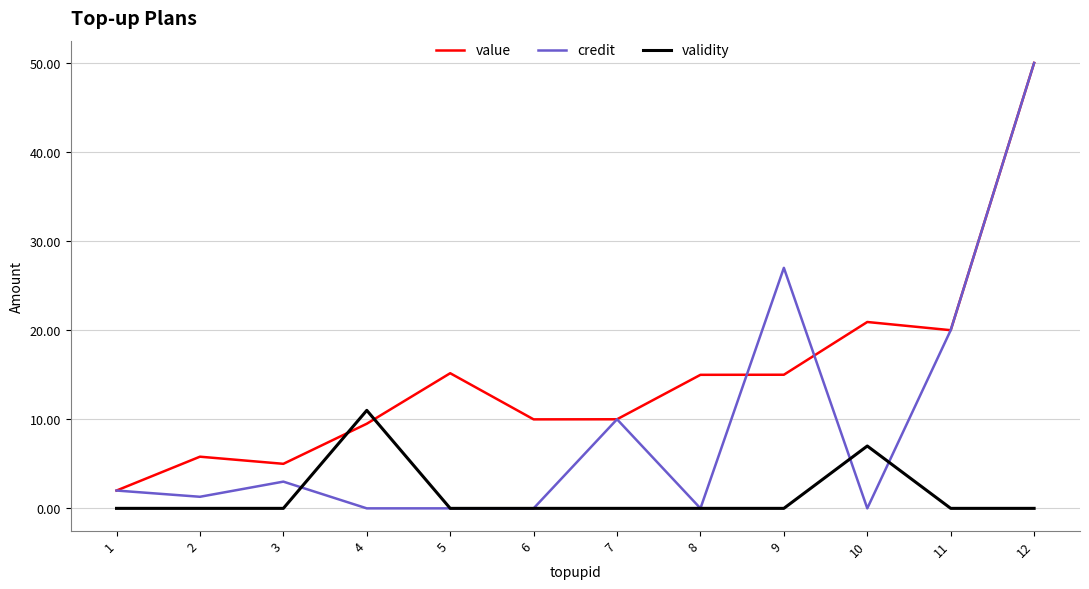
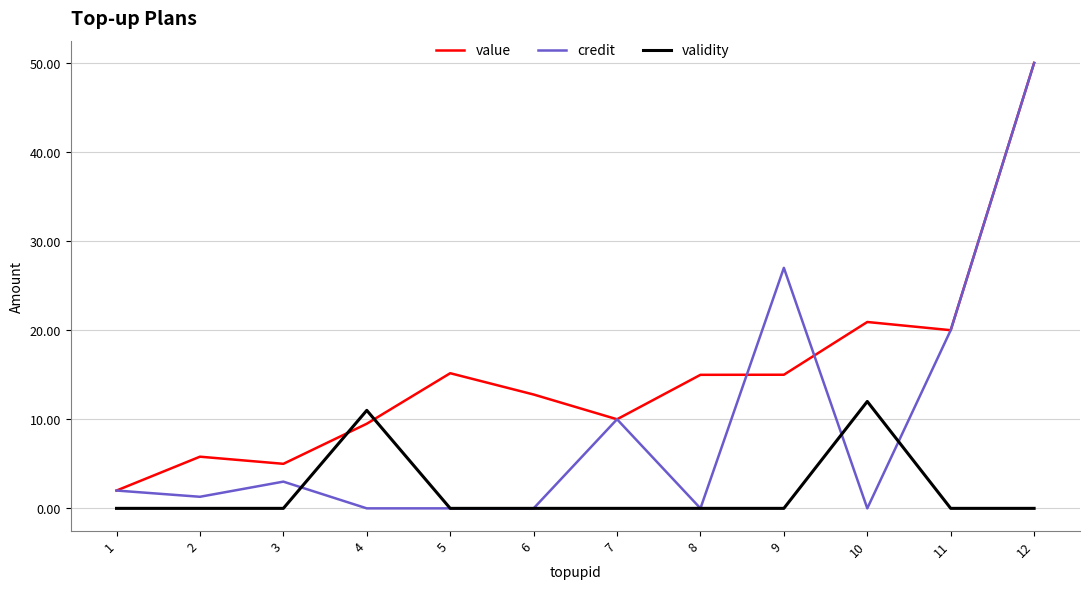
  {
    "value": {
      "2": 6,
      "3": 5,
      "4": 10,
      "5": 15,
-     "6": 10,
+     "6": 13,
      "8": 15,
      "9": 15,
      "10": 21
    },
    "credit": {
      "2": 1,
      "3": 3,
      "4": 0,
      "9": 27,
      "10": 0
    },
    "validity": {
      "1": 0,
      "2": 0,
      "3": 0,
      "4": 11,
      "7": 0,
      "9": 0,
-     "10": 7,
+     "10": 12,
      "11": 0,
      "12": 0
    }
  }
